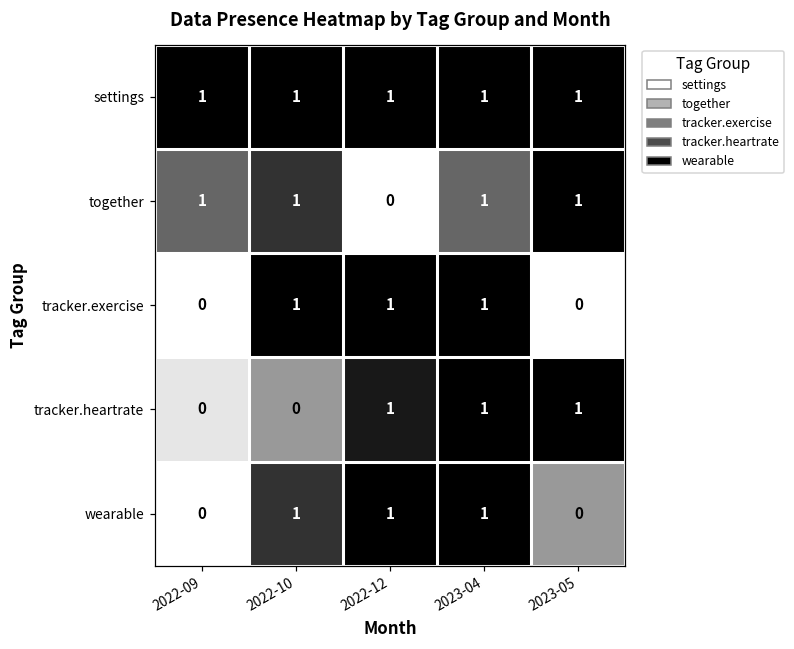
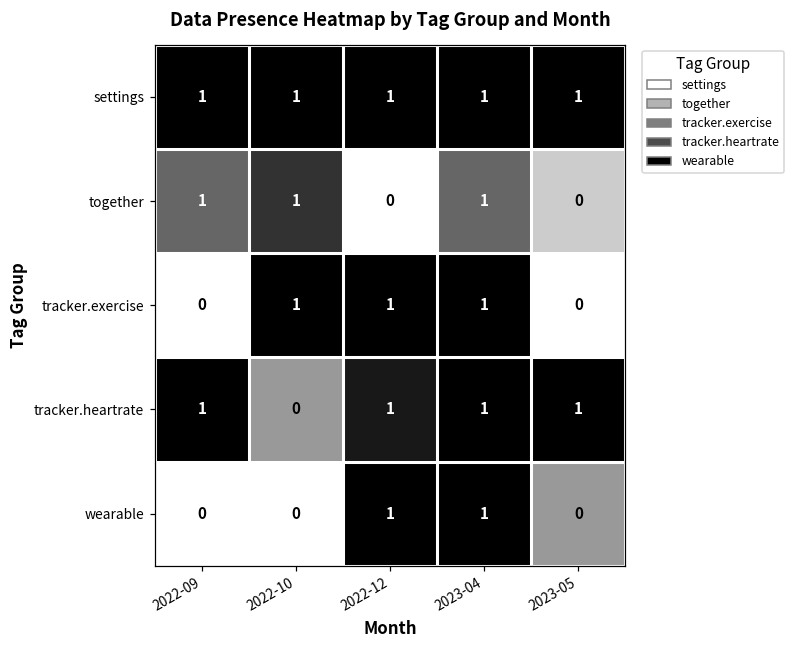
  {
    "settings": {
      "2022-09": 1,
      "2022-10": 1,
      "2022-12": 1,
      "2023-04": 1,
      "2023-05": 1
    },
    "together": {
      "2022-09": 1,
      "2022-10": 1,
      "2022-12": 0,
      "2023-04": 1,
-     "2023-05": 1
+     "2023-05": 0
    },
    "tracker.exercise": {
      "2022-09": 0,
      "2022-10": 1,
      "2022-12": 1,
      "2023-04": 1,
      "2023-05": 0
    },
    "tracker.heartrate": {
-     "2022-09": 0,
+     "2022-09": 1,
      "2022-10": 0,
      "2022-12": 1,
      "2023-04": 1,
      "2023-05": 1
    },
    "wearable": {
      "2022-09": 0,
-     "2022-10": 1,
+     "2022-10": 0,
      "2022-12": 1,
      "2023-04": 1,
      "2023-05": 0
    }
  }
